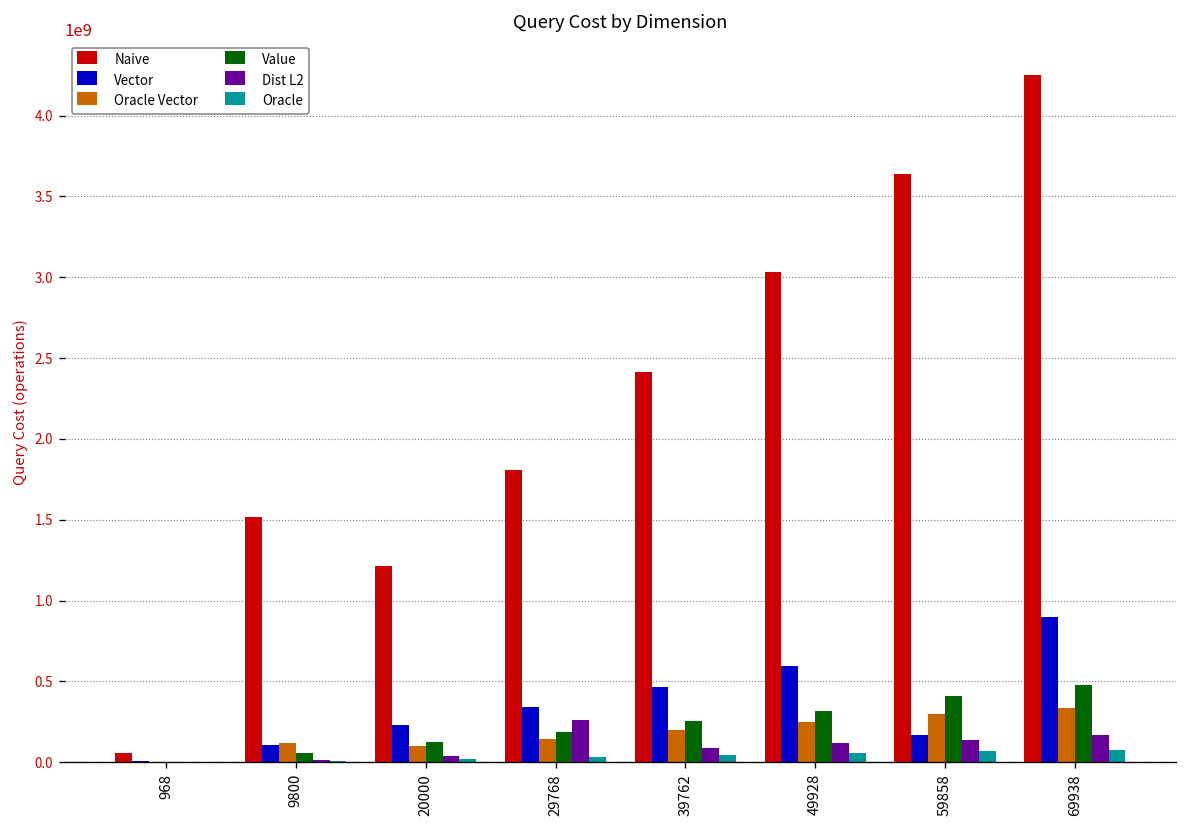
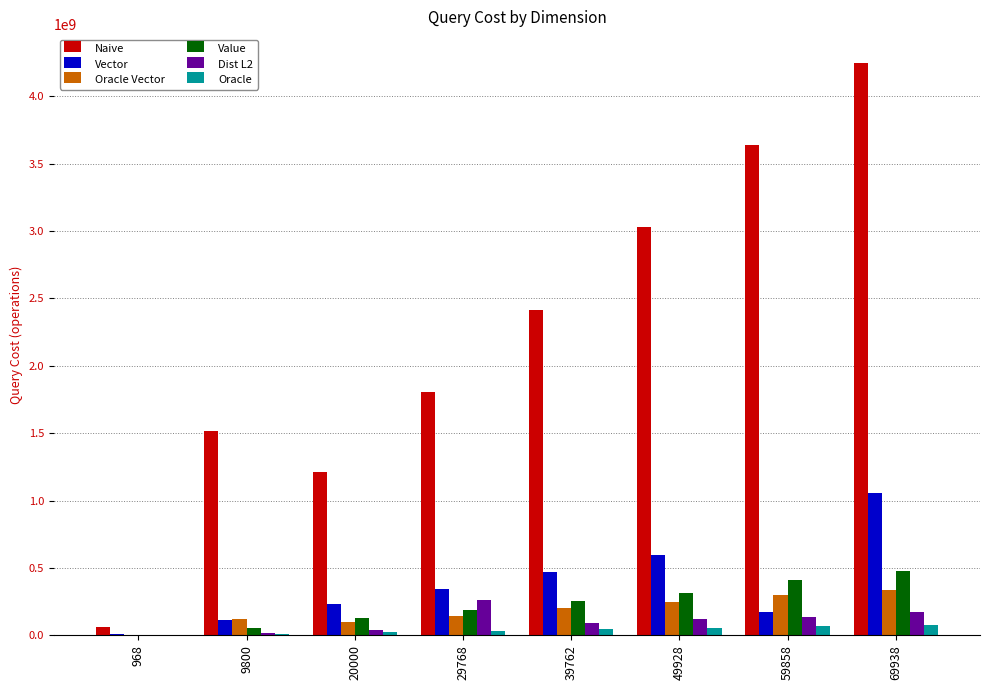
  {
    "Naive": {
      "968": 60000000,
      "9800": 1520000000,
      "20000": 1220000000,
      "29768": 1810000000,
      "39762": 2420000000,
      "49928": 3030000000,
      "59858": 3640000000,
      "69938": 4250000000
    },
    "Vector": {
      "9800": 110000000,
      "20000": 230000000,
      "29768": 340000000,
      "39762": 470000000,
      "49928": 600000000,
      "59858": 170000000,
-     "69938": 900000000
+     "69938": 1050000000
    },
    "Oracle Vector": {
      "9800": 120000000,
      "20000": 100000000,
      "29768": 140000000,
      "39762": 200000000,
      "49928": 250000000,
      "59858": 300000000,
      "69938": 330000000
    },
    "Value": {
      "9800": 60000000,
      "20000": 130000000,
      "29768": 190000000,
      "39762": 260000000,
      "49928": 320000000,
      "59858": 410000000,
      "69938": 480000000
    },
    "Dist L2": {
      "20000": 40000000,
      "29768": 260000000,
      "39762": 90000000,
      "49928": 120000000,
      "59858": 140000000,
      "69938": 170000000
    },
    "Oracle": {
      "20000": 20000000,
      "29768": 30000000,
      "39762": 50000000,
      "49928": 60000000,
      "59858": 70000000,
      "69938": 80000000
    }
  }
